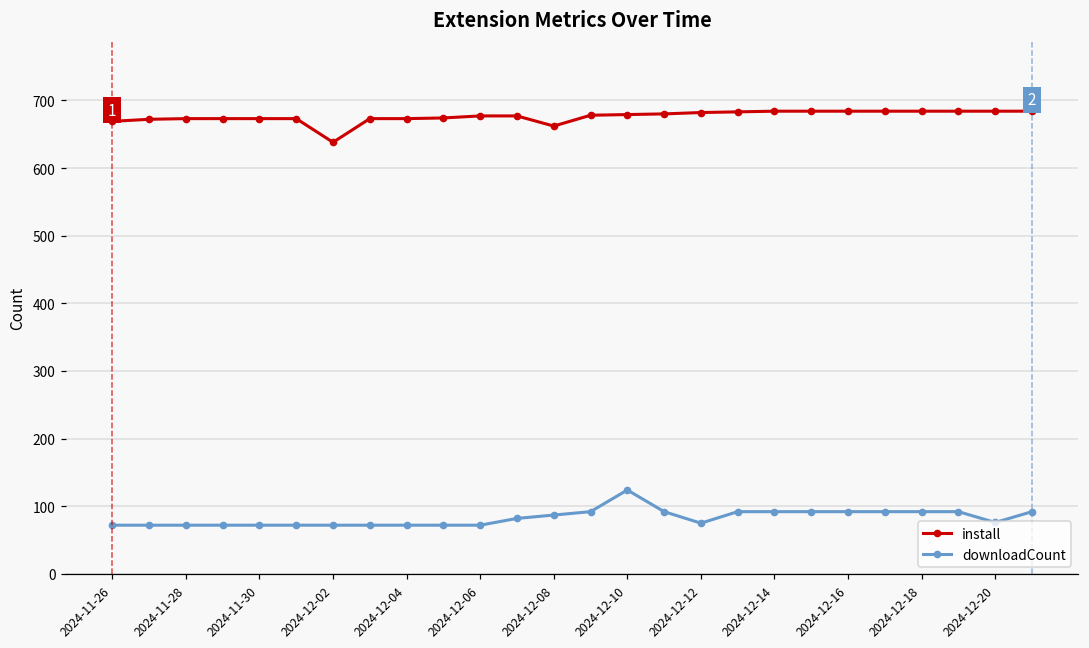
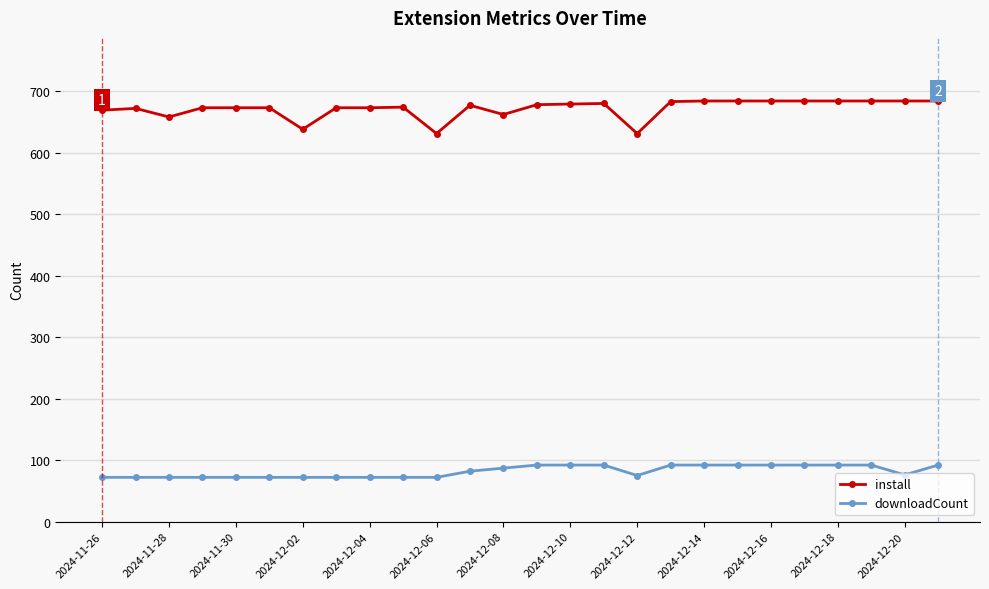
  {
    "install": {
-     "2024-11-28": 670,
+     "2024-11-28": 660,
      "2024-11-30": 670,
      "2024-12-02": 640,
      "2024-12-04": 670,
-     "2024-12-06": 680,
+     "2024-12-06": 630,
      "2024-12-08": 660,
      "2024-12-10": 680,
-     "2024-12-12": 680,
+     "2024-12-12": 630,
      "2024-12-14": 680,
      "2024-12-16": 680,
      "2024-12-18": 680,
      "2024-12-20": 680
    },
    "downloadCount": {
      "2024-11-26": 70,
      "2024-11-28": 70,
      "2024-11-30": 70,
      "2024-12-02": 70,
      "2024-12-04": 70,
      "2024-12-06": 70,
      "2024-12-08": 90,
-     "2024-12-10": 120,
+     "2024-12-10": 90,
      "2024-12-12": 80,
      "2024-12-14": 90,
      "2024-12-16": 90,
      "2024-12-18": 90
    }
  }
